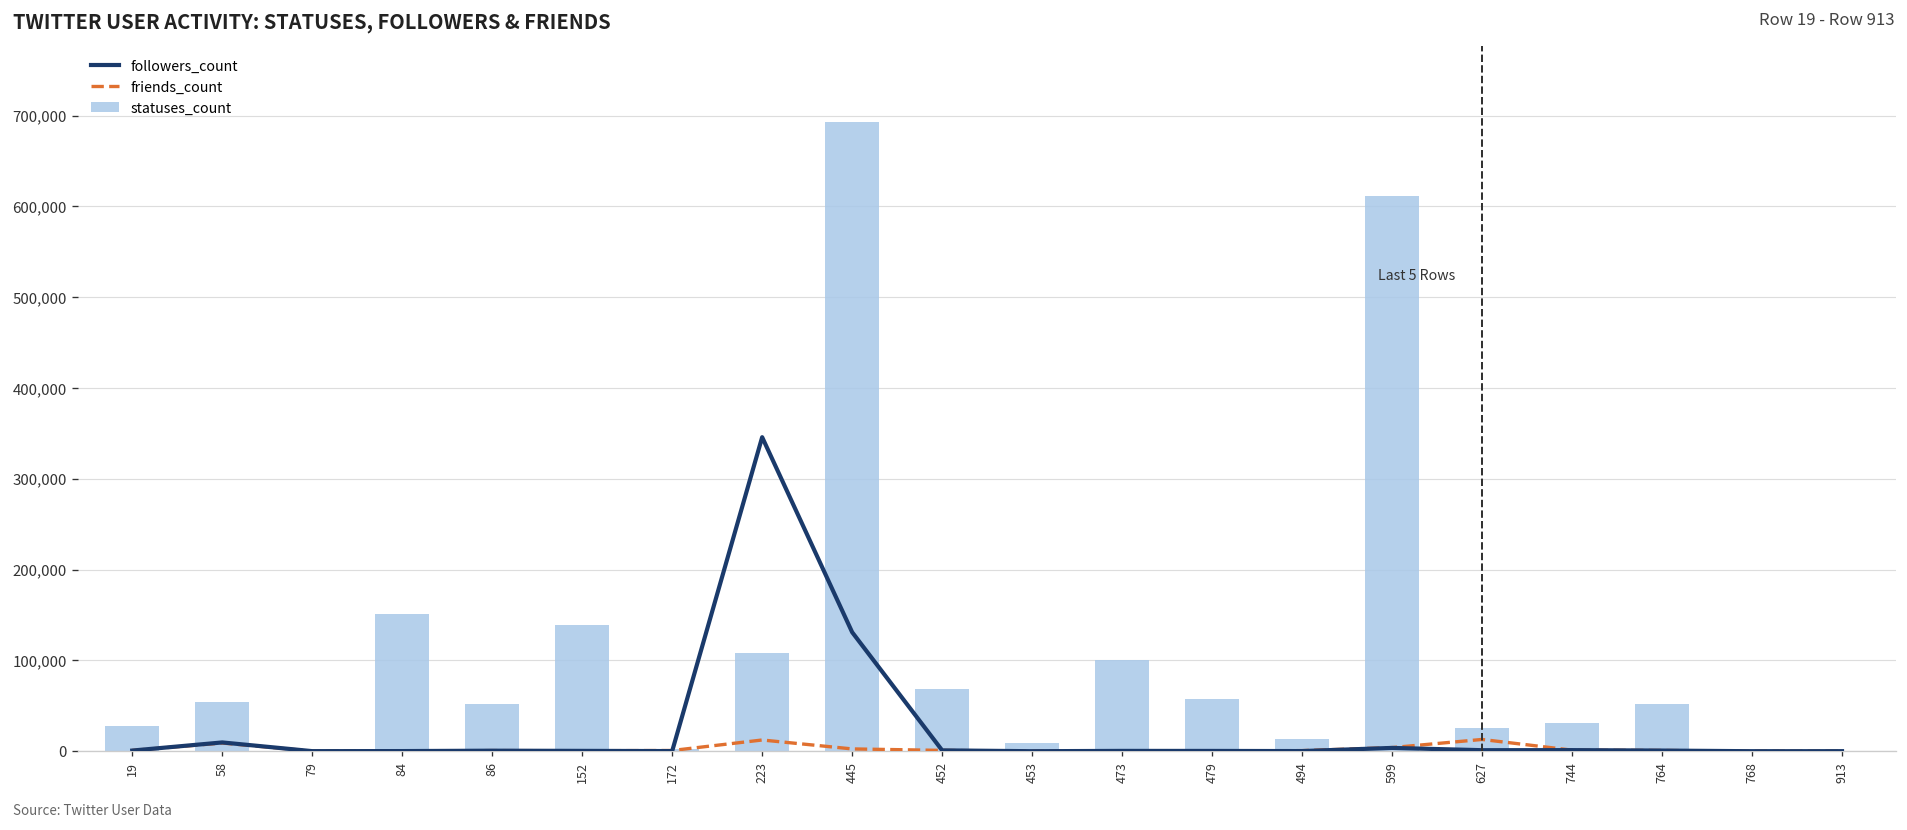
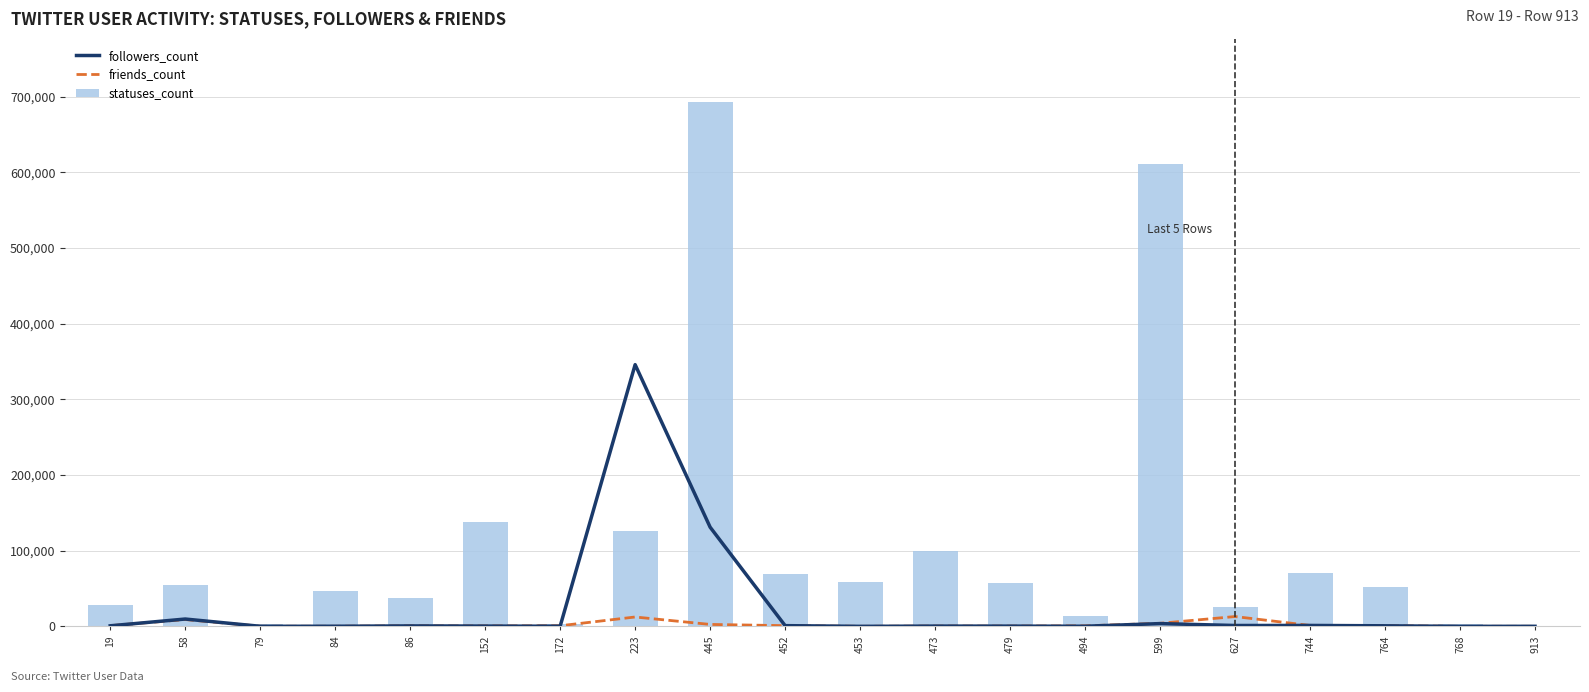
  {
    "statuses_count": {
      "19": "30,000",
      "58": "50,000",
-     "84": "150,000",
-     "86": "50,000",
+     "84": "50,000",
+     "86": "40,000",
      "152": "140,000",
-     "223": "110,000",
+     "223": "130,000",
      "445": "690,000",
      "452": "70,000",
-     "453": "10,000",
+     "453": "60,000",
      "473": "100,000",
      "479": "60,000",
      "494": "10,000",
      "627": "30,000",
-     "744": "30,000",
+     "744": "70,000",
      "764": "50,000"
    },
    "followers_count": {
      "223": "350,000",
      "445": "130,000",
      "627": "0"
    },
    "friends_count": {
      "223": "10,000",
      "445": "0",
      "627": "10,000"
    }
  }
